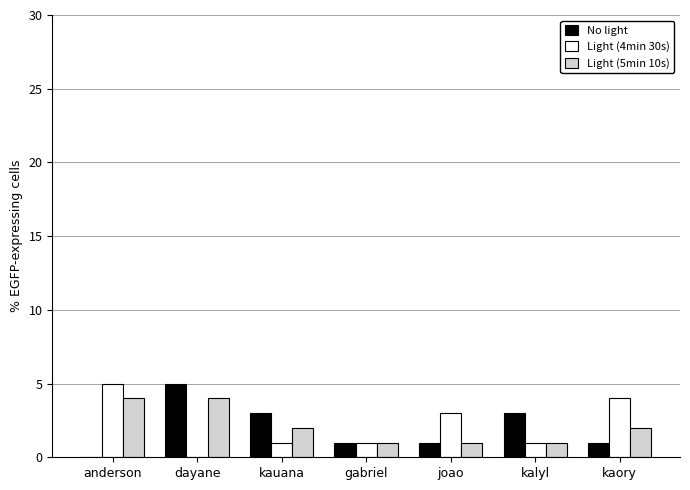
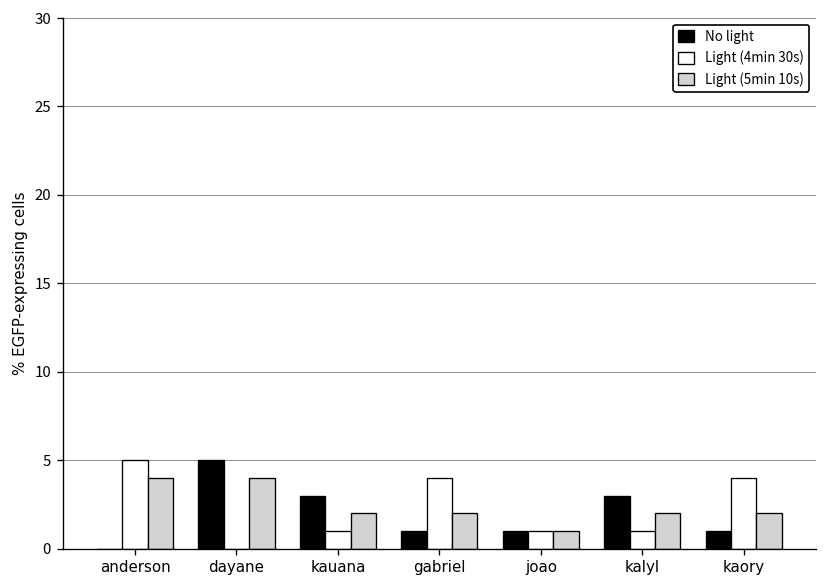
  {
    "No light": {
      "anderson": 0,
      "dayane": 5,
      "kauana": 3,
      "gabriel": 1,
      "joao": 1,
      "kalyl": 3,
      "kaory": 1
    },
    "Light (4min 30s)": {
      "anderson": 5,
      "dayane": 0,
      "kauana": 1,
-     "gabriel": 1,
-     "joao": 3,
+     "gabriel": 4,
+     "joao": 1,
      "kalyl": 1,
      "kaory": 4
    },
    "Light (5min 10s)": {
      "anderson": 4,
      "dayane": 4,
      "kauana": 2,
-     "gabriel": 1,
+     "gabriel": 2,
      "joao": 1,
-     "kalyl": 1,
+     "kalyl": 2,
      "kaory": 2
    }
  }
